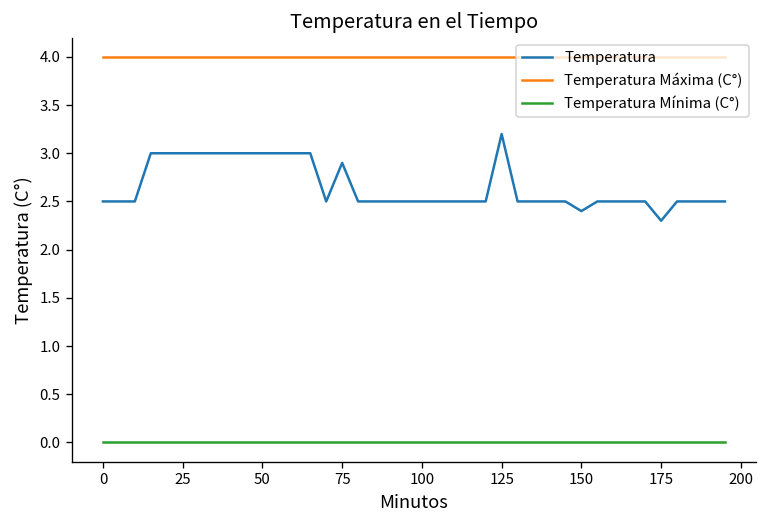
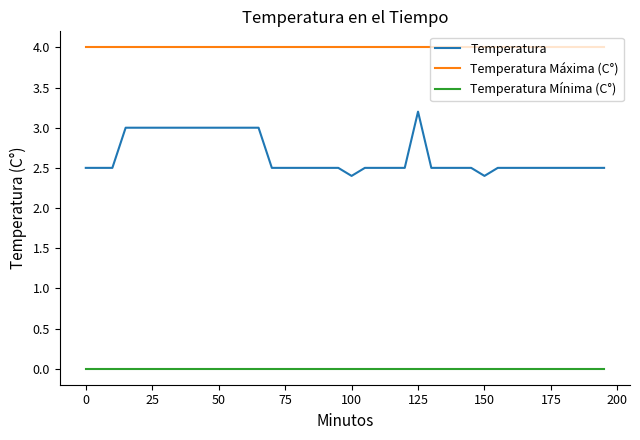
  {
    "Temperatura": {
      "0": 2.5,
      "25": 3.0,
      "50": 3.0,
-     "75": 2.9,
-     "100": 2.5,
+     "75": 2.5,
+     "100": 2.4,
      "125": 3.2,
      "150": 2.4,
-     "175": 2.3
+     "175": 2.5
    },
    "Temperatura Máxima (C°)": {
      "0": 4.0,
      "25": 4.0,
      "50": 4.0,
      "75": 4.0,
      "100": 4.0,
      "125": 4.0
    },
    "Temperatura Mínima (C°)": {
      "0": 0.0,
      "25": 0.0,
      "50": 0.0,
      "75": 0.0,
      "100": 0.0,
      "125": 0.0,
      "150": 0.0,
      "175": 0.0
    }
  }
